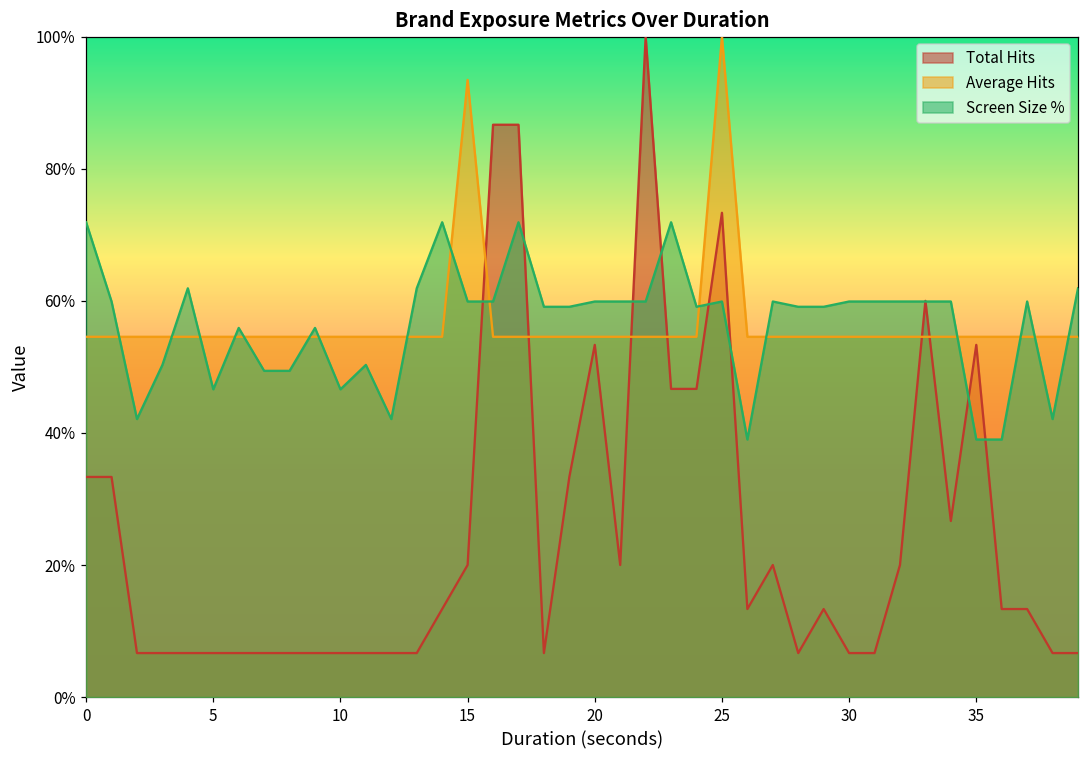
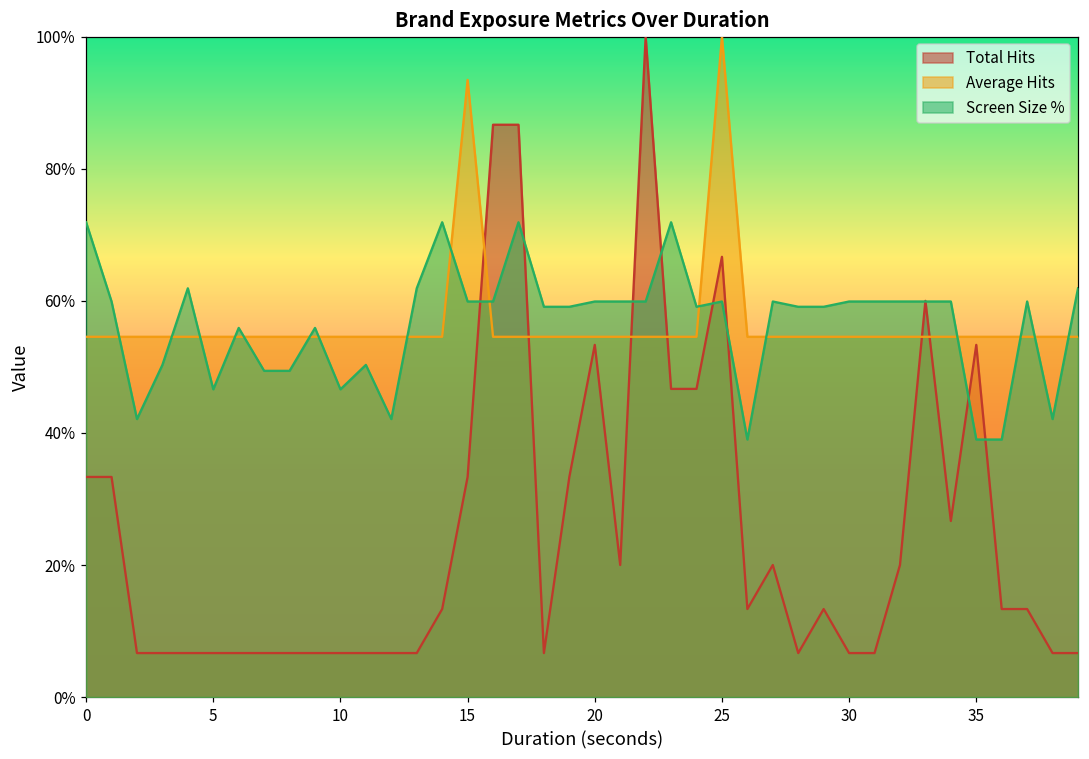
  {
    "Total Hits": {
      "0": "33%",
      "5": "7%",
      "10": "7%",
-     "15": "20%",
+     "15": "33%",
      "20": "53%",
-     "25": "73%",
+     "25": "67%",
      "30": "7%",
      "35": "53%"
    },
    "Average Hits": {
      "0": "55%",
      "5": "55%",
      "10": "55%",
      "15": "93%",
      "20": "55%",
      "25": "100%",
      "30": "55%",
      "35": "55%"
    },
    "Screen Size %": {
      "0": "72%",
      "5": "47%",
      "10": "47%",
      "15": "60%",
      "20": "60%",
      "25": "60%",
      "30": "60%",
      "35": "39%"
    }
  }
